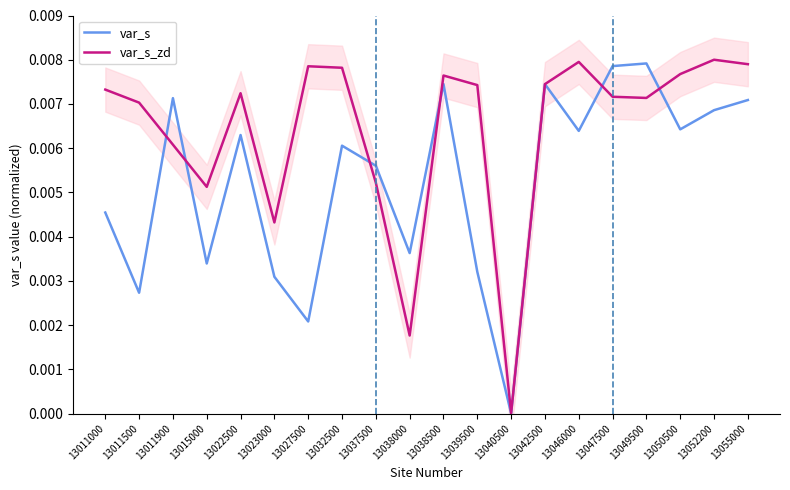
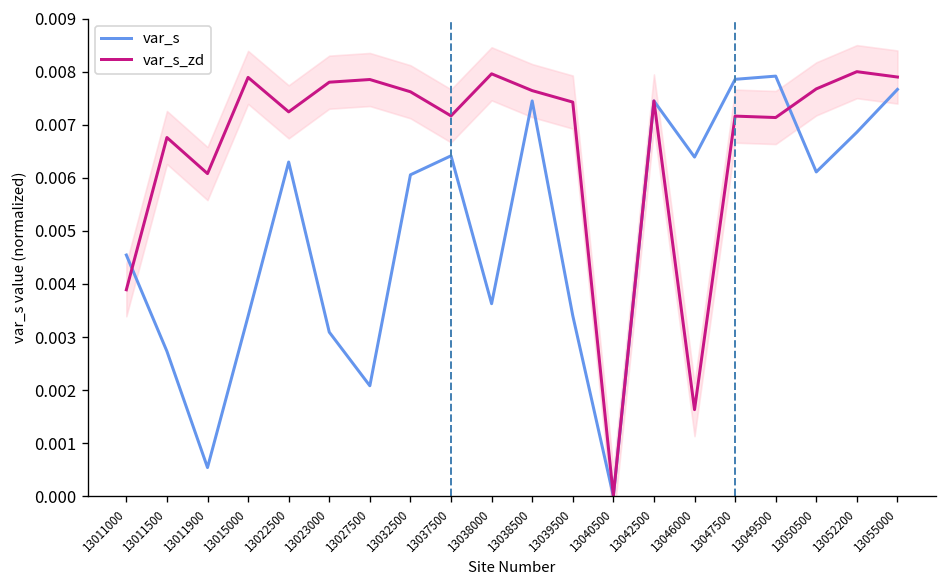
  {
    "var_s": {
      "13011000": 0.0045,
      "13011500": 0.0027,
-     "13011900": 0.0071,
+     "13011900": 0.0005,
      "13015000": 0.0034,
      "13022500": 0.0063,
      "13023000": 0.0031,
      "13027500": 0.0021,
      "13032500": 0.0061,
-     "13037500": 0.0056,
+     "13037500": 0.0064,
      "13038000": 0.0036,
      "13038500": 0.0074,
-     "13039500": 0.0032,
+     "13039500": 0.0034,
      "13046000": 0.0064,
      "13047500": 0.0079,
      "13049500": 0.0079,
-     "13050500": 0.0064,
+     "13050500": 0.0061,
      "13052200": 0.0069,
-     "13055000": 0.0071
+     "13055000": 0.0077
    },
    "var_s_zd": {
-     "13011000": 0.0073,
-     "13011500": 0.0070,
+     "13011000": 0.0039,
+     "13011500": 0.0068,
      "13011900": 0.0061,
-     "13015000": 0.0051,
+     "13015000": 0.0079,
      "13022500": 0.0072,
-     "13023000": 0.0043,
+     "13023000": 0.0078,
      "13027500": 0.0079,
-     "13032500": 0.0078,
-     "13037500": 0.0052,
-     "13038000": 0.0018,
+     "13032500": 0.0076,
+     "13037500": 0.0072,
+     "13038000": 0.0080,
      "13038500": 0.0076,
      "13039500": 0.0074,
-     "13046000": 0.0080,
+     "13046000": 0.0016,
      "13047500": 0.0072,
      "13049500": 0.0071,
      "13050500": 0.0077,
      "13052200": 0.0080,
      "13055000": 0.0079
    }
  }
